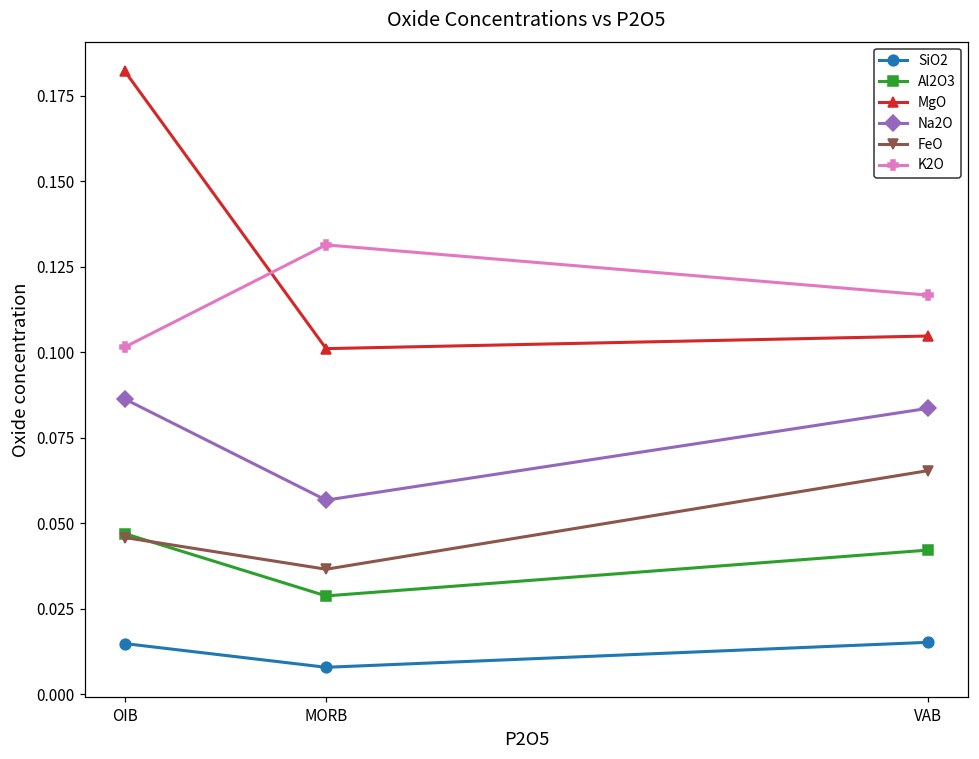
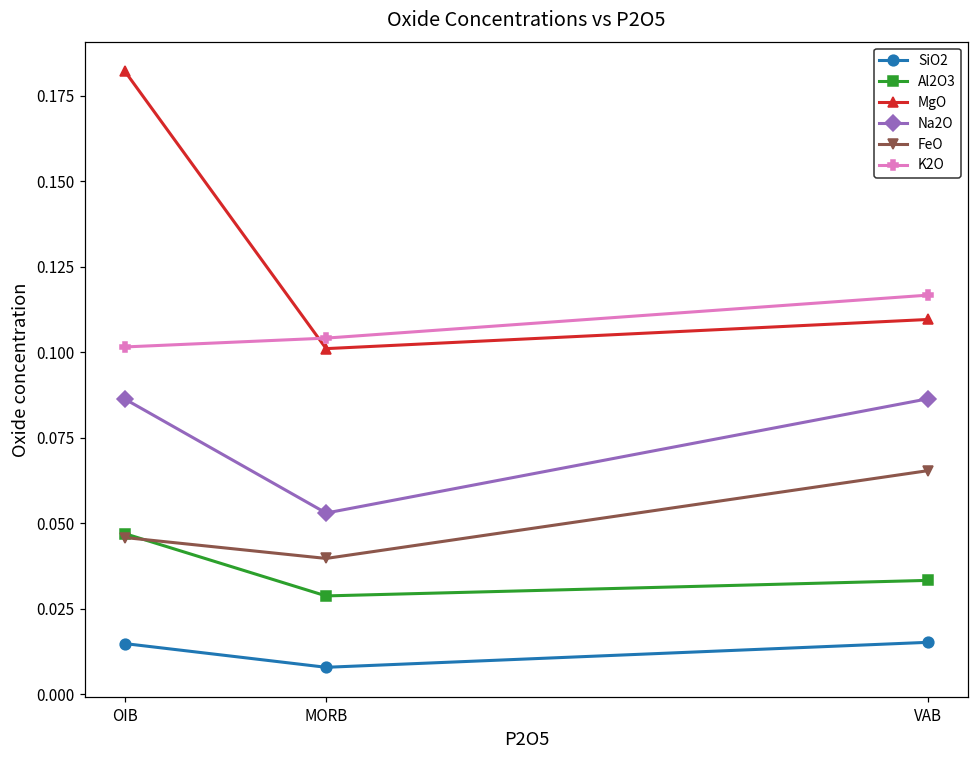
  {
    "SiO2": {
      "OIB": 0.015,
      "MORB": 0.008,
      "VAB": 0.015
    },
    "Al2O3": {
      "OIB": 0.047,
      "MORB": 0.029,
-     "VAB": 0.042
+     "VAB": 0.033
    },
    "MgO": {
      "OIB": 0.182,
      "MORB": 0.101,
-     "VAB": 0.105
+     "VAB": 0.110
    },
    "Na2O": {
      "OIB": 0.086,
-     "MORB": 0.057,
-     "VAB": 0.084
+     "MORB": 0.053,
+     "VAB": 0.086
    },
    "FeO": {
      "OIB": 0.046,
-     "MORB": 0.037,
+     "MORB": 0.040,
      "VAB": 0.065
    },
    "K2O": {
      "OIB": 0.102,
-     "MORB": 0.131,
+     "MORB": 0.104,
      "VAB": 0.117
    }
  }
